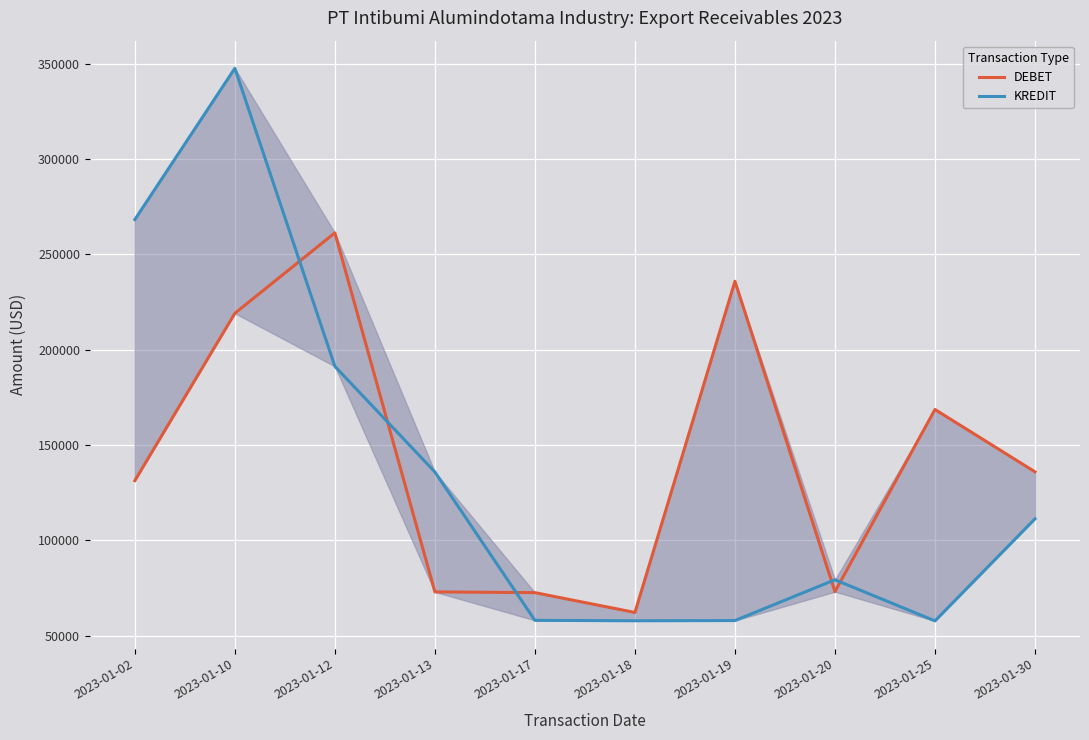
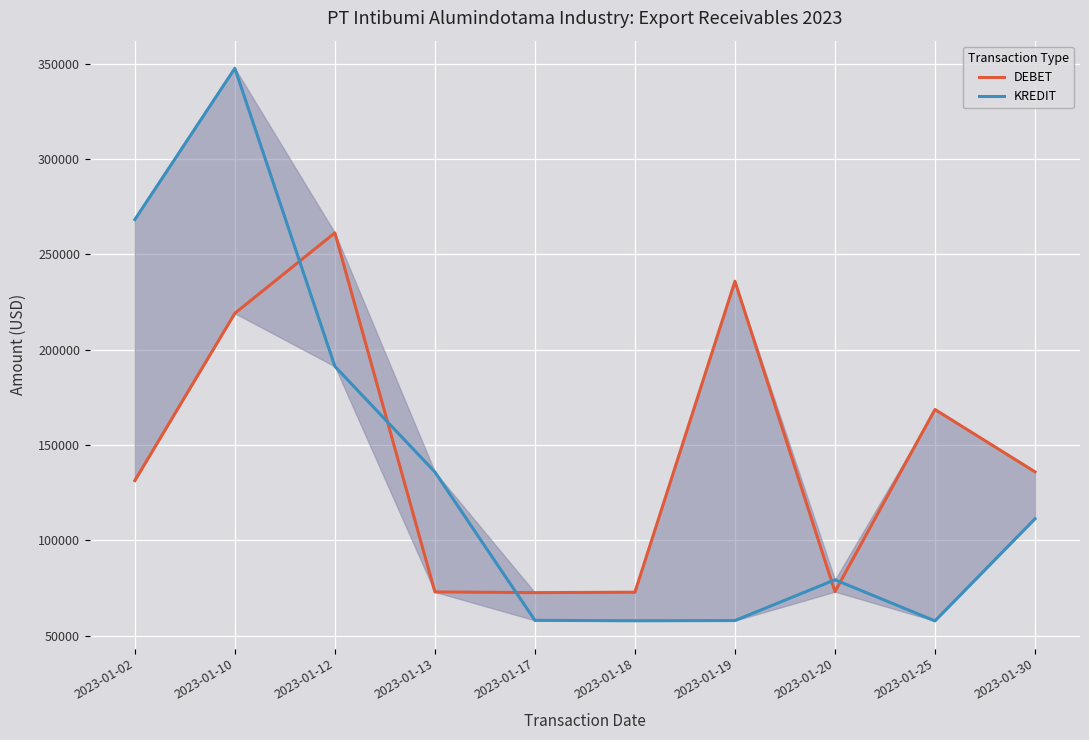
  {
    "DEBET": {
      "2023-01-02": 131000,
      "2023-01-10": 219000,
      "2023-01-13": 73000,
-     "2023-01-18": 62000,
+     "2023-01-18": 73000,
      "2023-01-20": 73000
    },
    "KREDIT": {
      "2023-01-12": 191000,
      "2023-01-17": 58000,
      "2023-01-18": 58000,
      "2023-01-19": 58000,
      "2023-01-25": 58000,
      "2023-01-30": 111000
    }
  }
